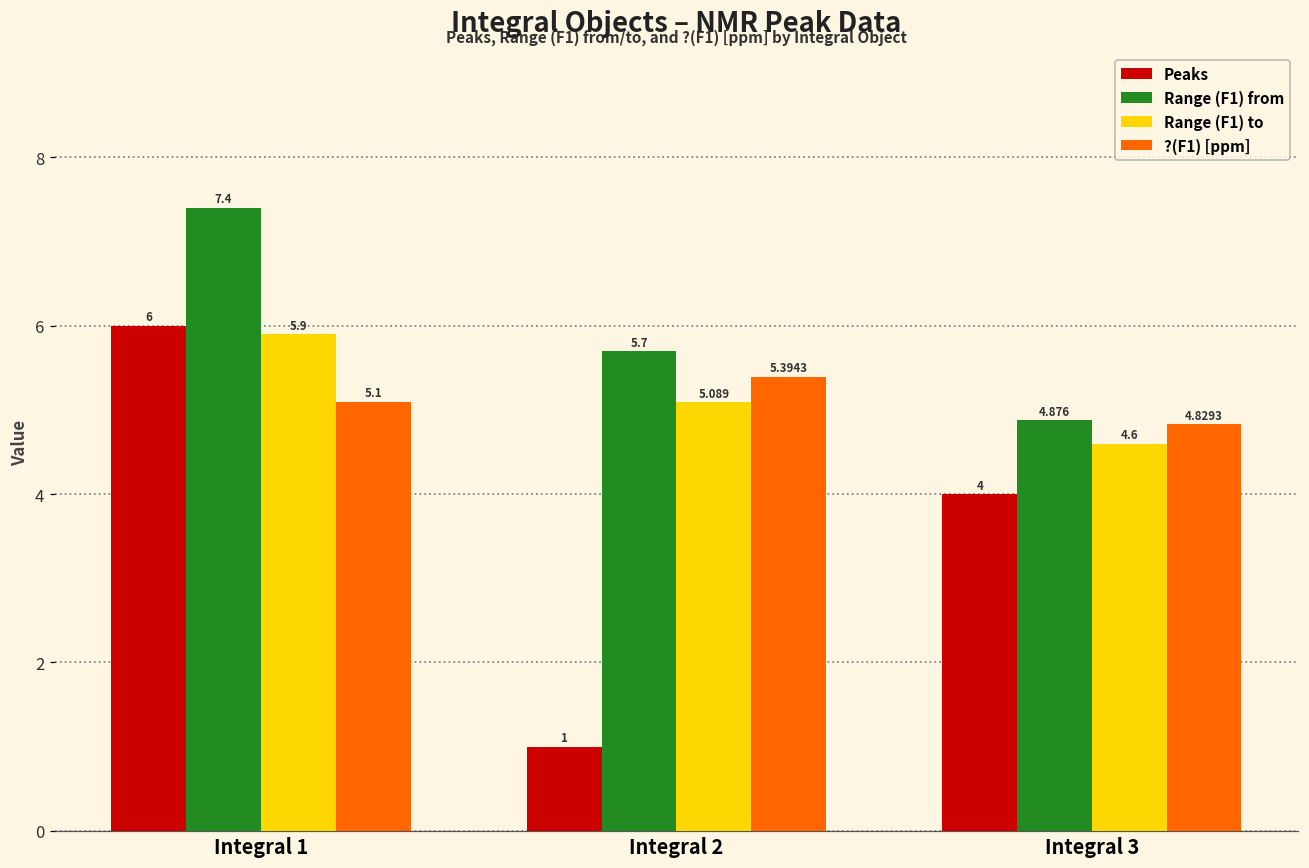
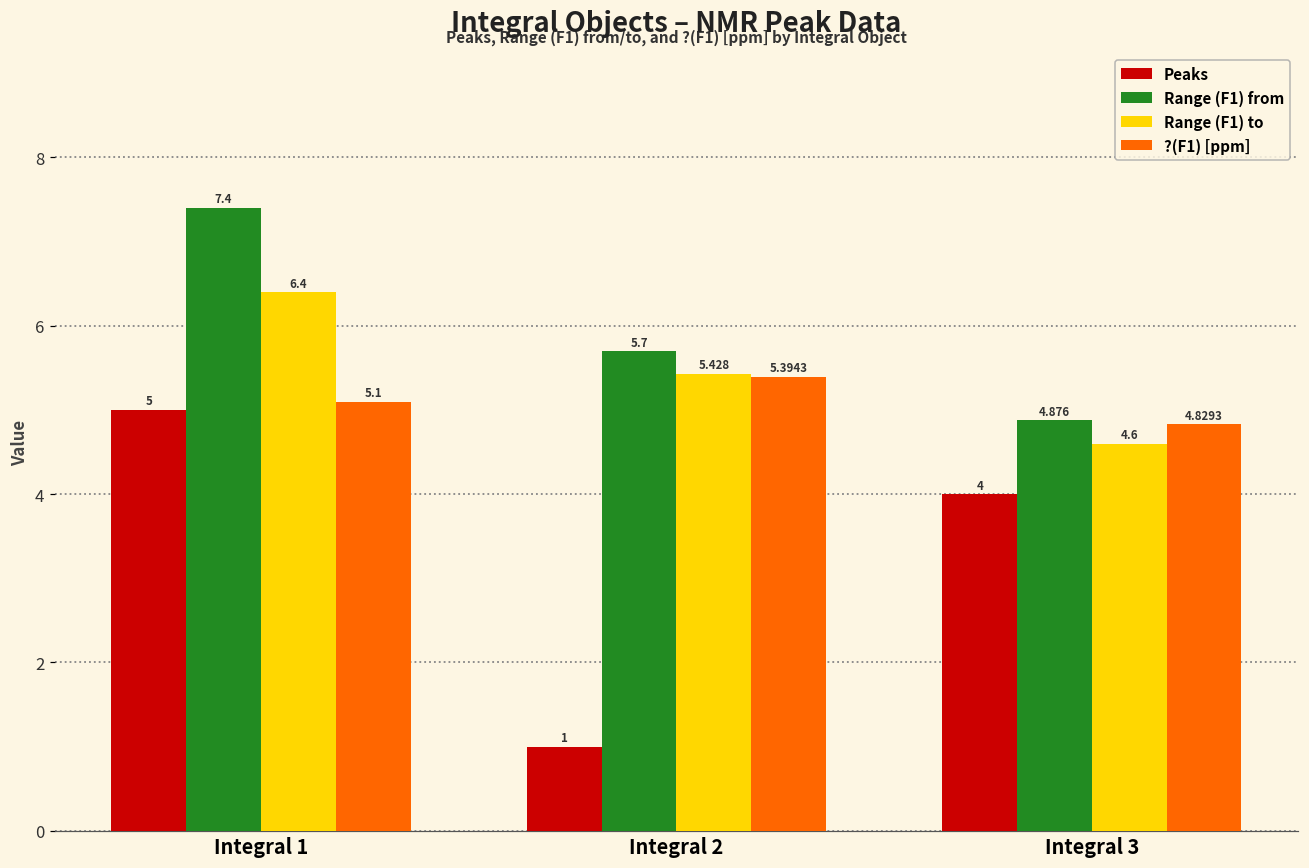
  {
    "Peaks": {
-     "Integral 1": 6,
+     "Integral 1": 5,
      "Integral 2": 1,
      "Integral 3": 4
    },
    "Range (F1) from": {
      "Integral 1": 7.4,
      "Integral 2": 5.7,
      "Integral 3": 4.876
    },
    "Range (F1) to": {
-     "Integral 1": 5.9,
-     "Integral 2": 5.089,
+     "Integral 1": 6.4,
+     "Integral 2": 5.428,
      "Integral 3": 4.6
    },
    "?(F1) [ppm]": {
      "Integral 1": 5.1,
      "Integral 2": 5.3943,
      "Integral 3": 4.8293
    }
  }
